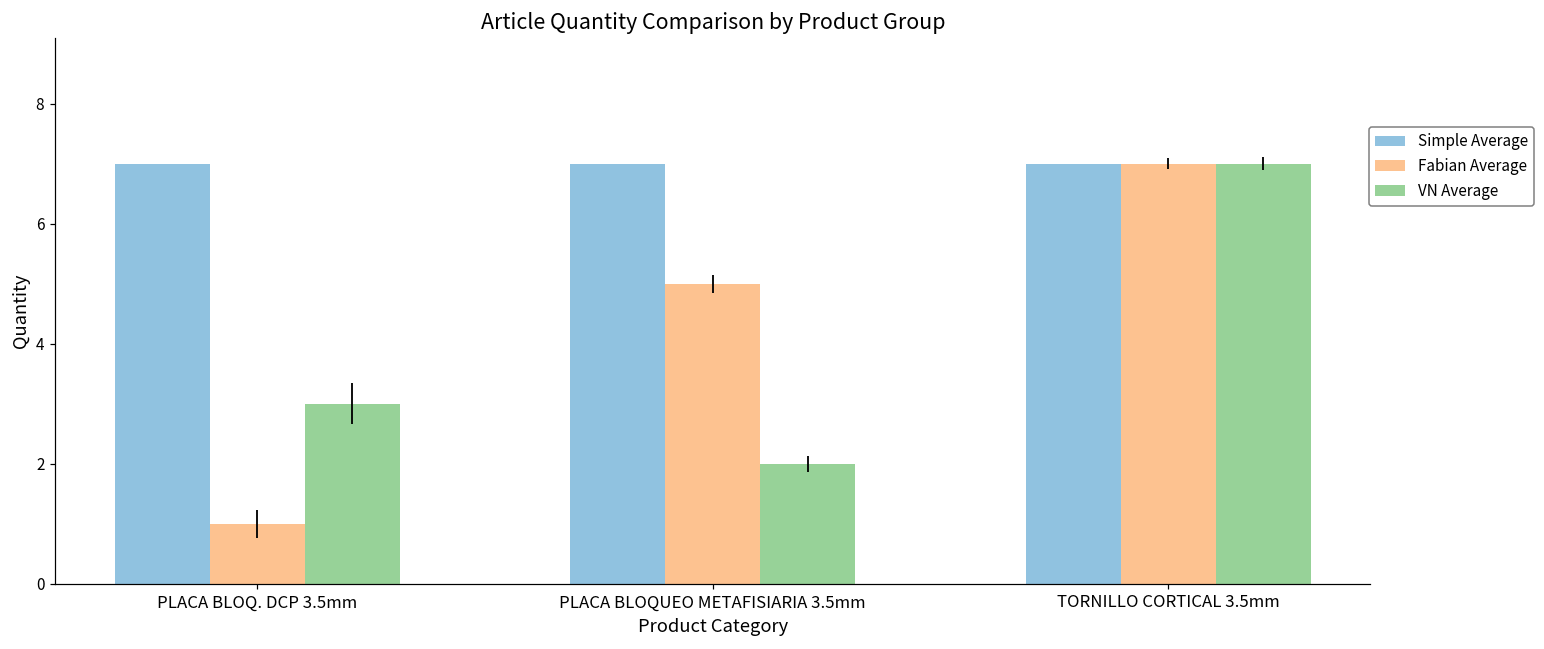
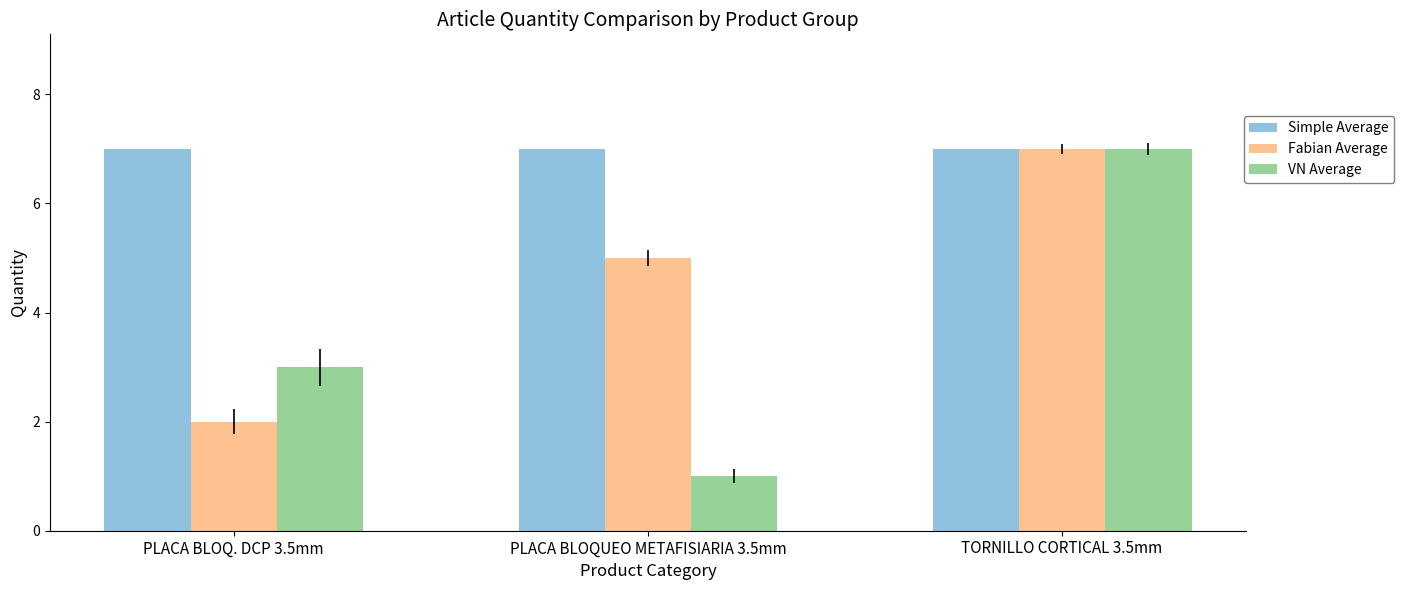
  {
    "Simple Average": {
      "PLACA BLOQ. DCP 3.5mm": 7,
      "PLACA BLOQUEO METAFISIARIA 3.5mm": 7,
      "TORNILLO CORTICAL 3.5mm": 7
    },
    "Fabian Average": {
-     "PLACA BLOQ. DCP 3.5mm": 1,
+     "PLACA BLOQ. DCP 3.5mm": 2,
      "PLACA BLOQUEO METAFISIARIA 3.5mm": 5,
      "TORNILLO CORTICAL 3.5mm": 7
    },
    "VN Average": {
      "PLACA BLOQ. DCP 3.5mm": 3,
-     "PLACA BLOQUEO METAFISIARIA 3.5mm": 2,
+     "PLACA BLOQUEO METAFISIARIA 3.5mm": 1,
      "TORNILLO CORTICAL 3.5mm": 7
    }
  }
